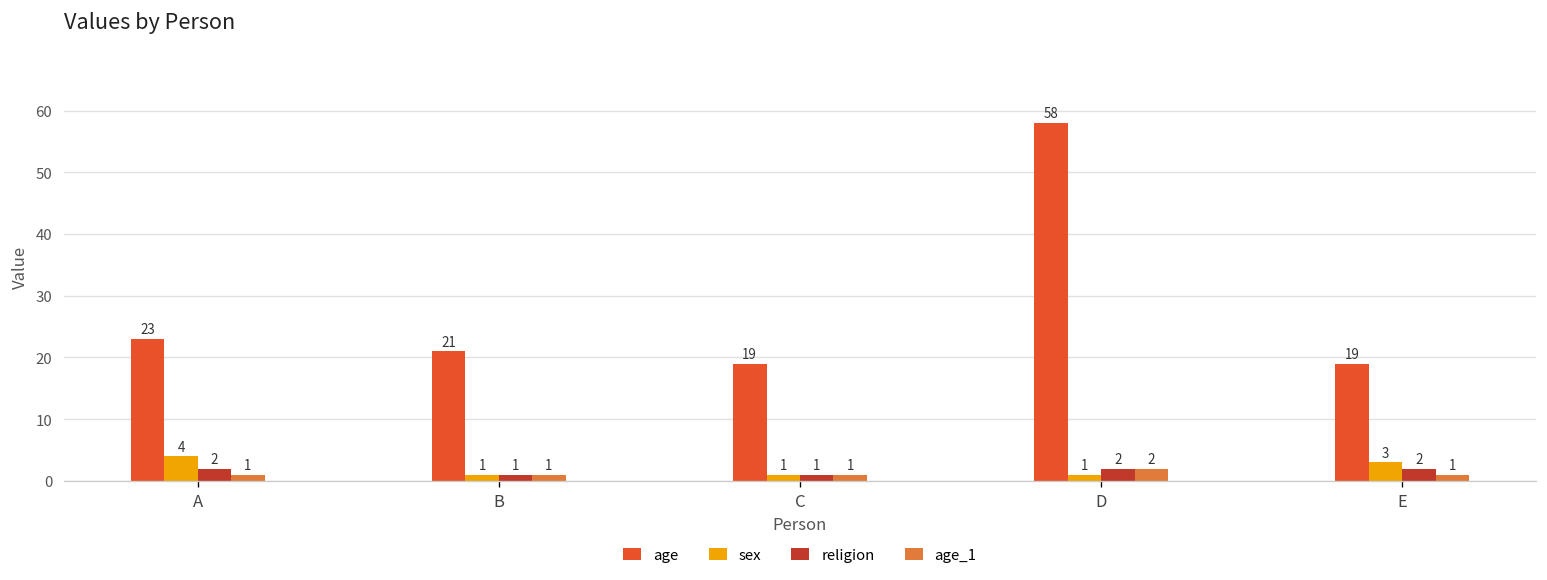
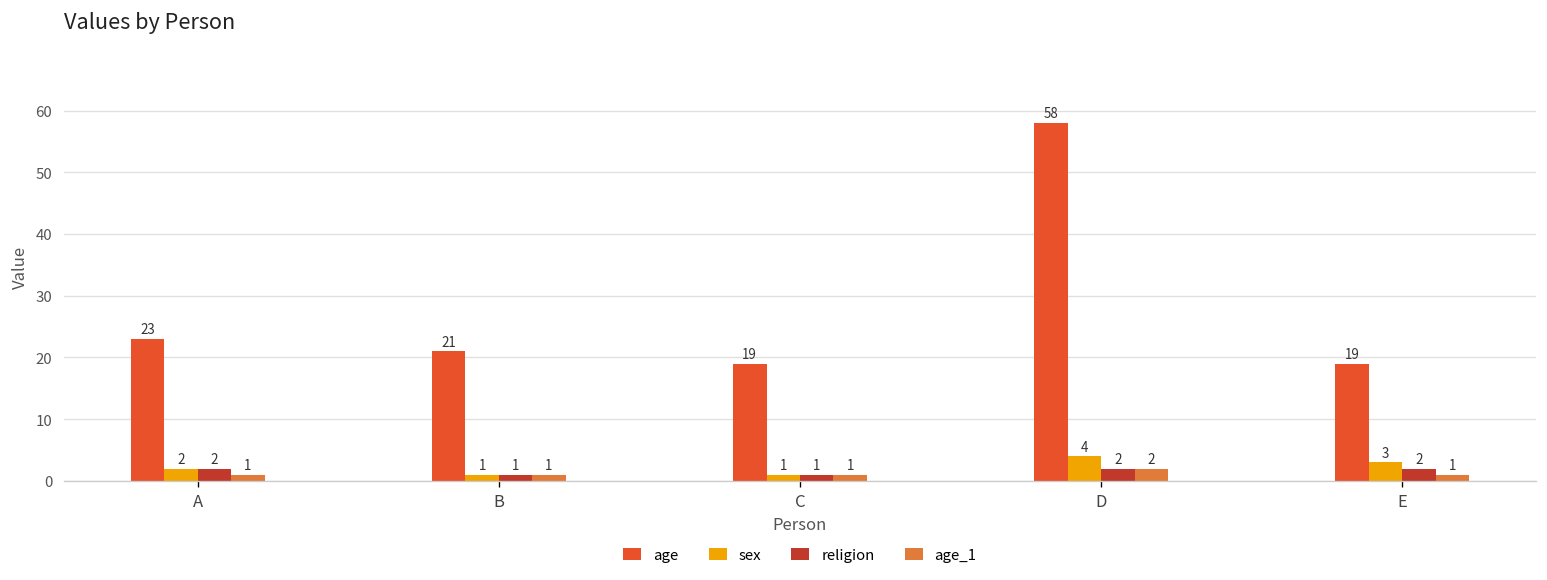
  {
    "sex": {
-     "A": 4,
+     "A": 2,
      "B": 1,
      "C": 1,
-     "D": 1,
+     "D": 4,
      "E": 3
    }
  }
